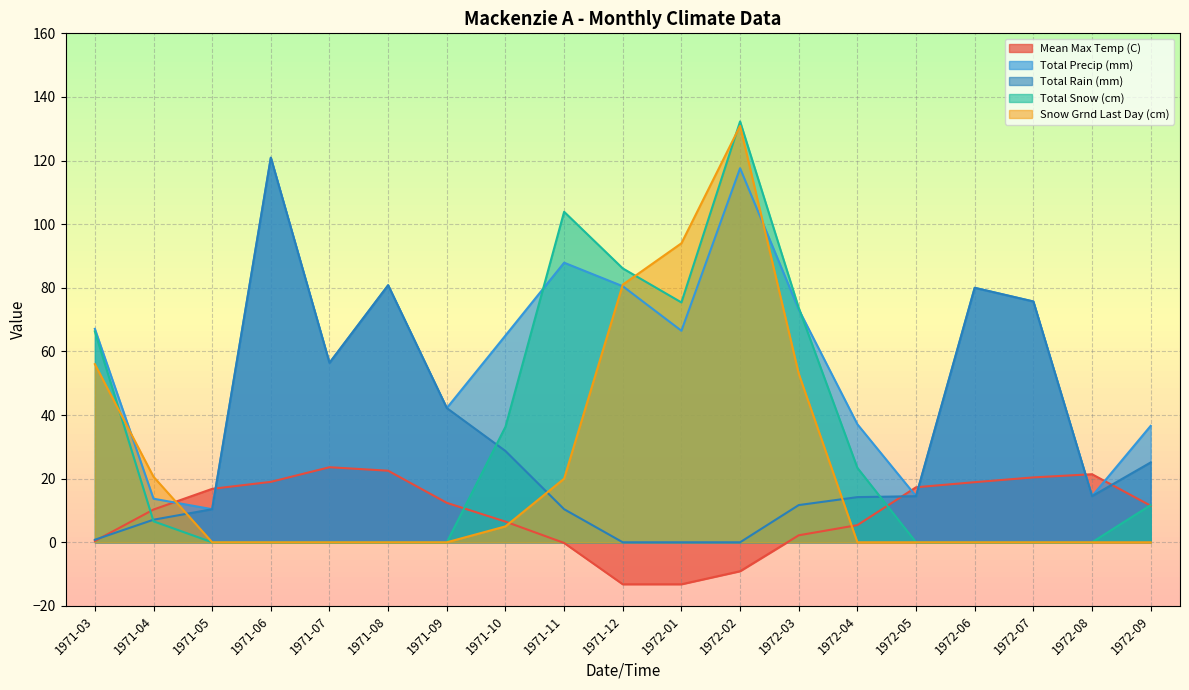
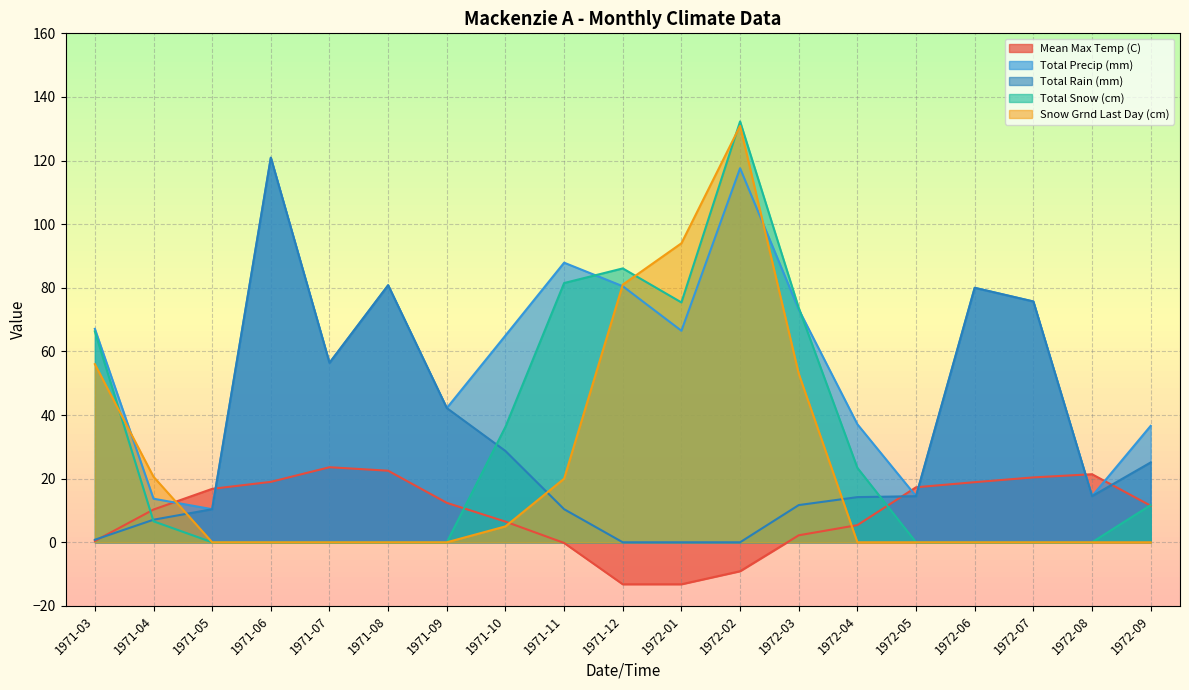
  {
    "Total Snow (cm)": {
      "1971-03": 66,
      "1971-10": 36,
-     "1971-11": 104,
+     "1971-11": 82,
      "1971-12": 86,
      "1972-01": 75,
      "1972-02": 132,
      "1972-04": 23
    },
    "Snow Grnd Last Day (cm)": {
      "1971-03": 56,
      "1971-04": 21,
      "1971-10": 5,
      "1971-11": 20,
      "1972-01": 94,
      "1972-02": 131,
      "1972-03": 53,
      "1972-04": 0,
      "1972-09": 0
    }
  }
